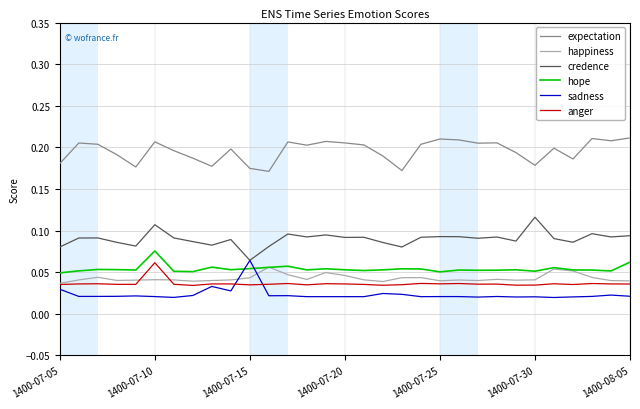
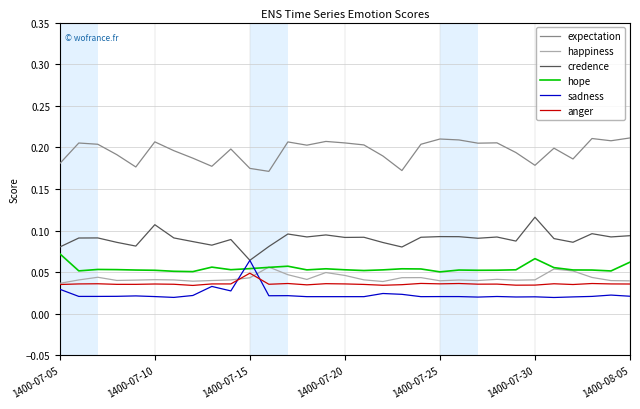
  {
    "credence": {
      "1400-07-05": 0.08,
      "1400-07-10": 0.11,
      "1400-07-20": 0.09,
      "1400-07-25": 0.09,
      "1400-07-30": 0.12,
      "1400-08-05": 0.09
    },
    "hope": {
-     "1400-07-05": 0.05,
-     "1400-07-10": 0.08,
+     "1400-07-05": 0.07,
+     "1400-07-10": 0.05,
      "1400-07-15": 0.05,
      "1400-07-20": 0.05,
      "1400-07-25": 0.05,
-     "1400-07-30": 0.05,
+     "1400-07-30": 0.07,
      "1400-08-05": 0.06
    },
    "sadness": {
      "1400-07-05": 0.03,
      "1400-07-10": 0.02,
      "1400-07-20": 0.02,
      "1400-07-25": 0.02,
      "1400-07-30": 0.02,
      "1400-08-05": 0.02
    },
    "anger": {
-     "1400-07-10": 0.06,
-     "1400-07-15": 0.03,
+     "1400-07-10": 0.04,
+     "1400-07-15": 0.05,
      "1400-07-20": 0.04,
      "1400-07-25": 0.04,
      "1400-07-30": 0.03,
      "1400-08-05": 0.04
    }
  }
